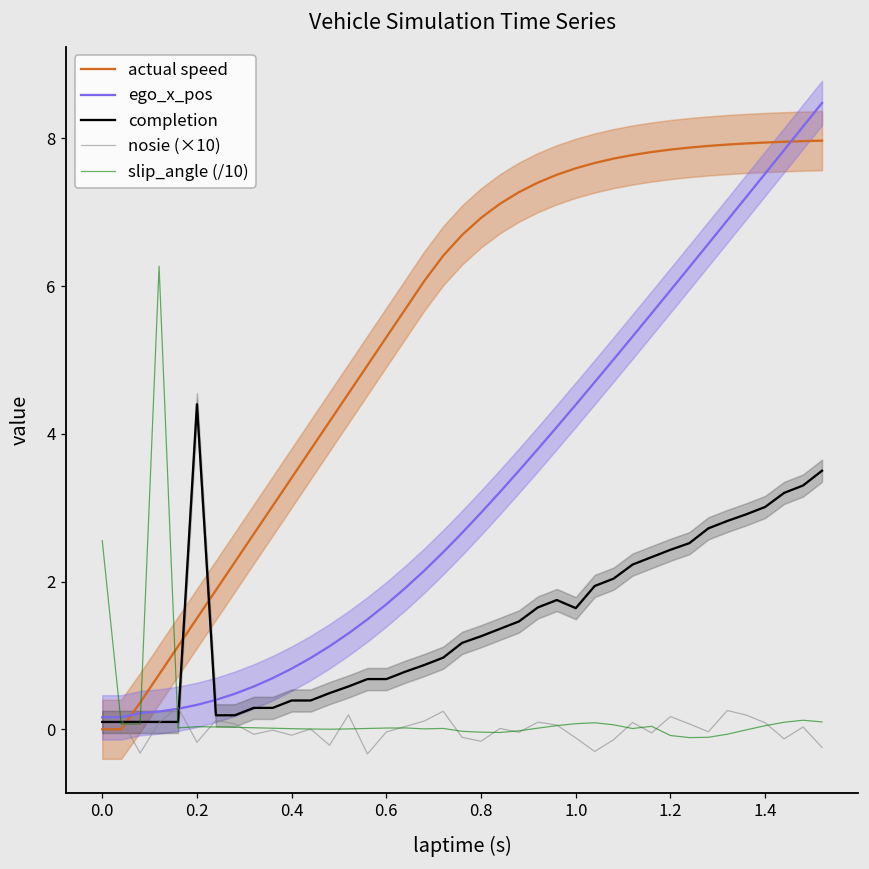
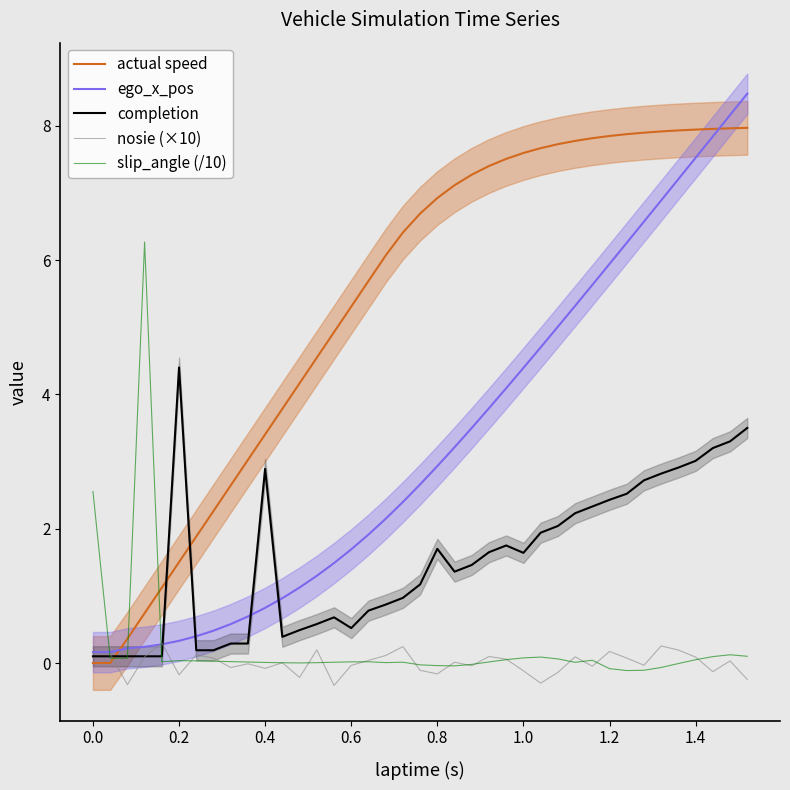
  {
    "completion": {
      "0.0": 0.1,
      "0.2": 4.4,
-     "0.4": 0.4,
-     "0.6": 0.7,
-     "0.8": 1.3,
+     "0.4": 2.9,
+     "0.6": 0.5,
+     "0.8": 1.7,
      "1.0": 1.6,
      "1.2": 2.4,
      "1.4": 3.0
    },
    "slip_angle (/10)": {
      "0.0": 2.6,
      "0.2": 0.0,
      "0.4": 0.0,
      "0.6": 0.0,
      "0.8": 0.0,
      "1.0": 0.1,
      "1.2": -0.1,
      "1.4": 0.0
    }
  }
